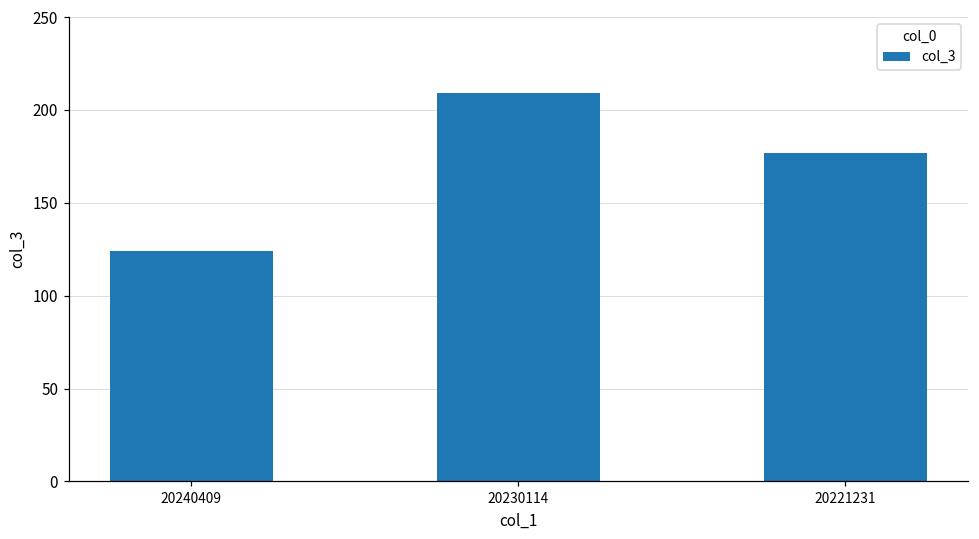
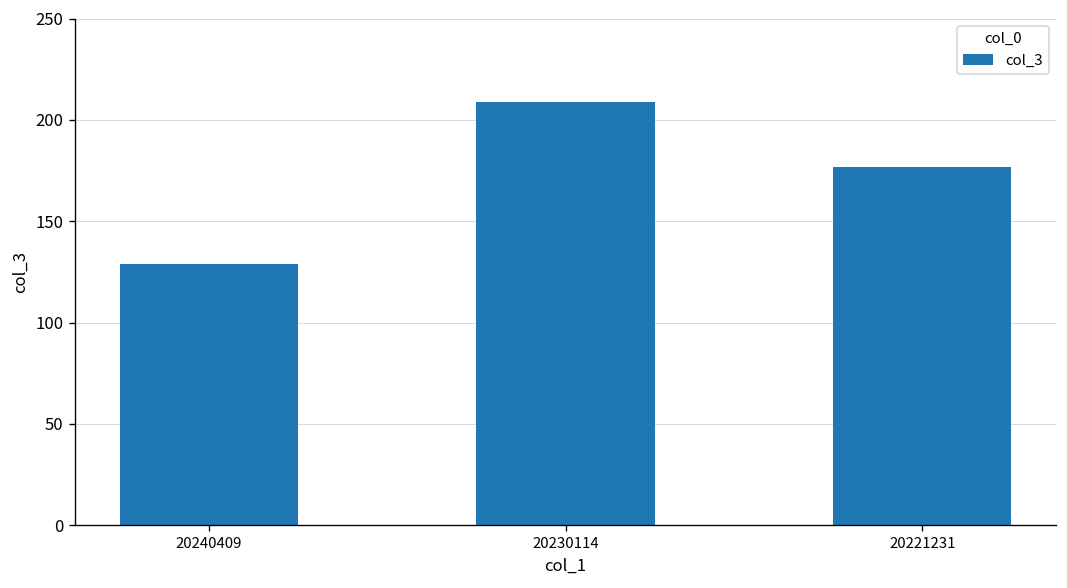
  {
-   "20240409": 124,
+   "20240409": 129,
    "20230114": 209,
    "20221231": 177
  }
